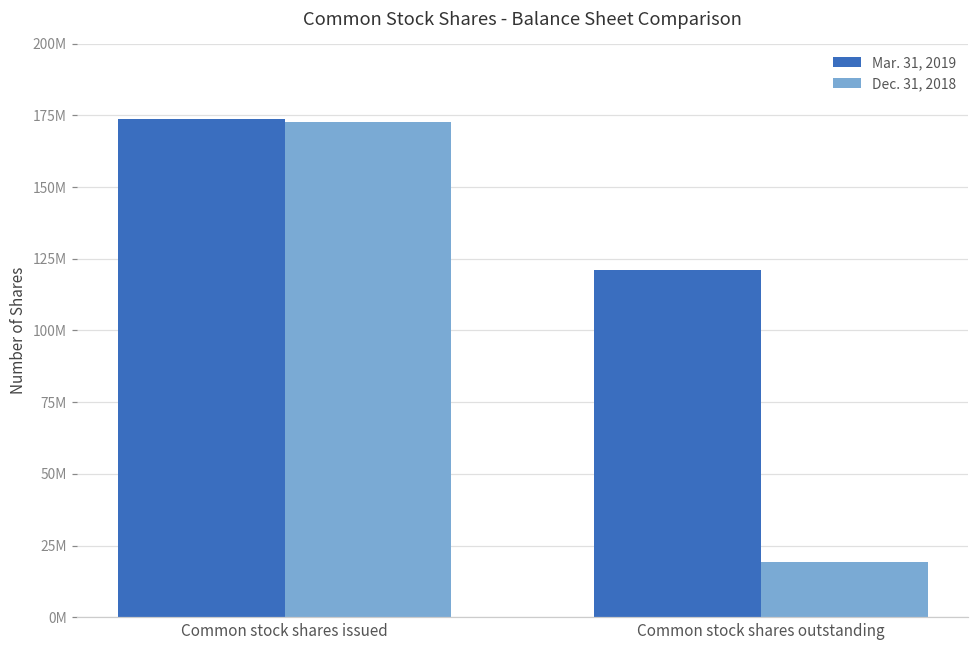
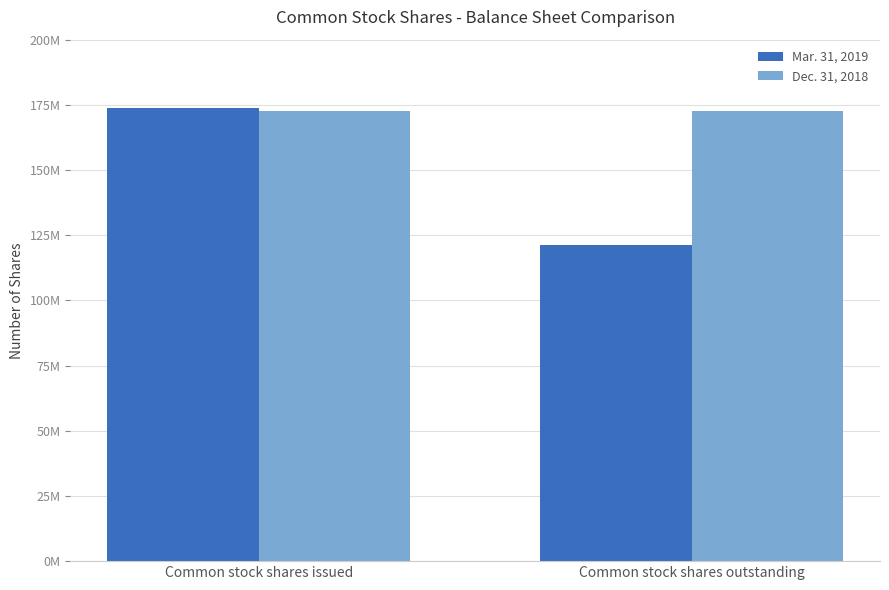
  {
    "Mar. 31, 2019": {
      "Common stock shares issued": 174000000,
      "Common stock shares outstanding": 121000000
    },
    "Dec. 31, 2018": {
      "Common stock shares issued": 173000000,
-     "Common stock shares outstanding": 19000000
+     "Common stock shares outstanding": 173000000
    }
  }
